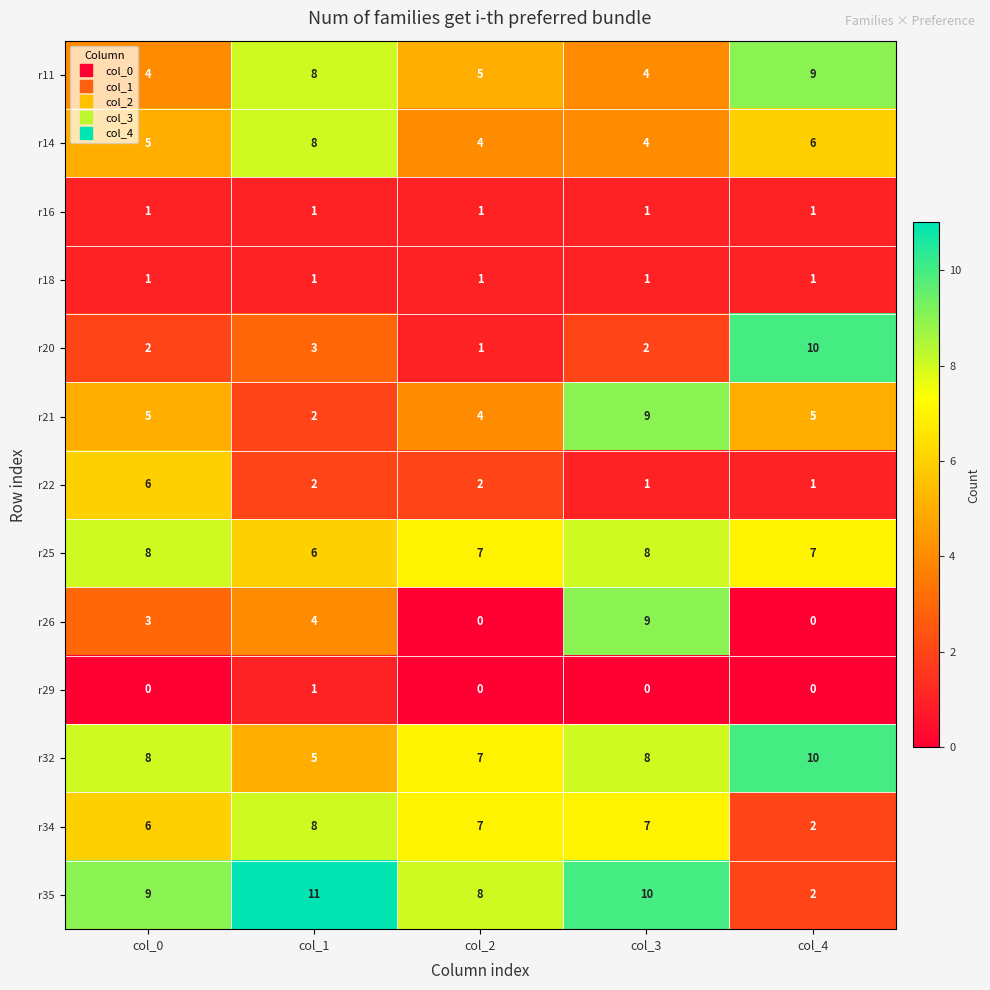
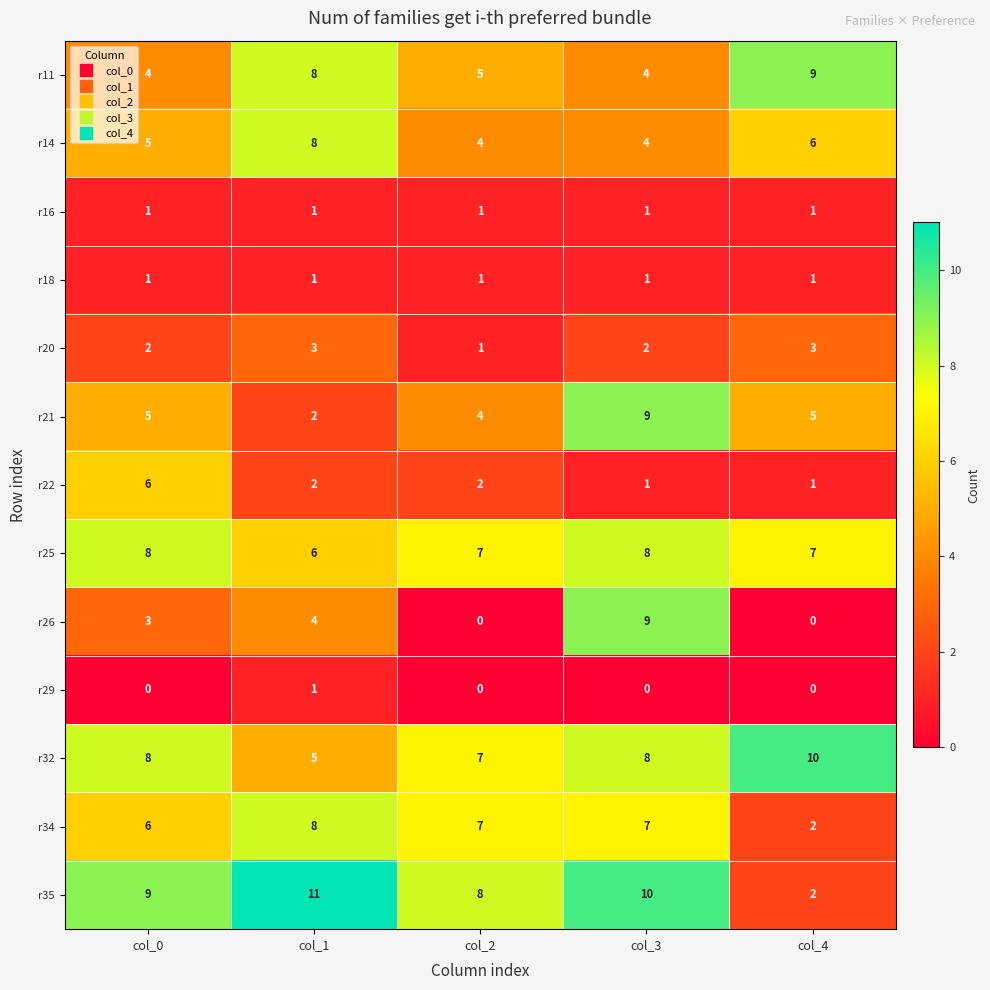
  {
    "r11": {
      "col_0": 4,
      "col_1": 8,
      "col_2": 5,
      "col_3": 4,
      "col_4": 9
    },
    "r14": {
      "col_0": 5,
      "col_1": 8,
      "col_2": 4,
      "col_3": 4,
      "col_4": 6
    },
    "r16": {
      "col_0": 1,
      "col_1": 1,
      "col_2": 1,
      "col_3": 1,
      "col_4": 1
    },
    "r18": {
      "col_0": 1,
      "col_1": 1,
      "col_2": 1,
      "col_3": 1,
      "col_4": 1
    },
    "r20": {
      "col_0": 2,
      "col_1": 3,
      "col_2": 1,
      "col_3": 2,
-     "col_4": 10
+     "col_4": 3
    },
    "r21": {
      "col_0": 5,
      "col_1": 2,
      "col_2": 4,
      "col_3": 9,
      "col_4": 5
    },
    "r22": {
      "col_0": 6,
      "col_1": 2,
      "col_2": 2,
      "col_3": 1,
      "col_4": 1
    },
    "r25": {
      "col_0": 8,
      "col_1": 6,
      "col_2": 7,
      "col_3": 8,
      "col_4": 7
    },
    "r26": {
      "col_0": 3,
      "col_1": 4,
      "col_2": 0,
      "col_3": 9,
      "col_4": 0
    },
    "r29": {
      "col_0": 0,
      "col_1": 1,
      "col_2": 0,
      "col_3": 0,
      "col_4": 0
    },
    "r32": {
      "col_0": 8,
      "col_1": 5,
      "col_2": 7,
      "col_3": 8,
      "col_4": 10
    },
    "r34": {
      "col_0": 6,
      "col_1": 8,
      "col_2": 7,
      "col_3": 7,
      "col_4": 2
    },
    "r35": {
      "col_0": 9,
      "col_1": 11,
      "col_2": 8,
      "col_3": 10,
      "col_4": 2
    }
  }
